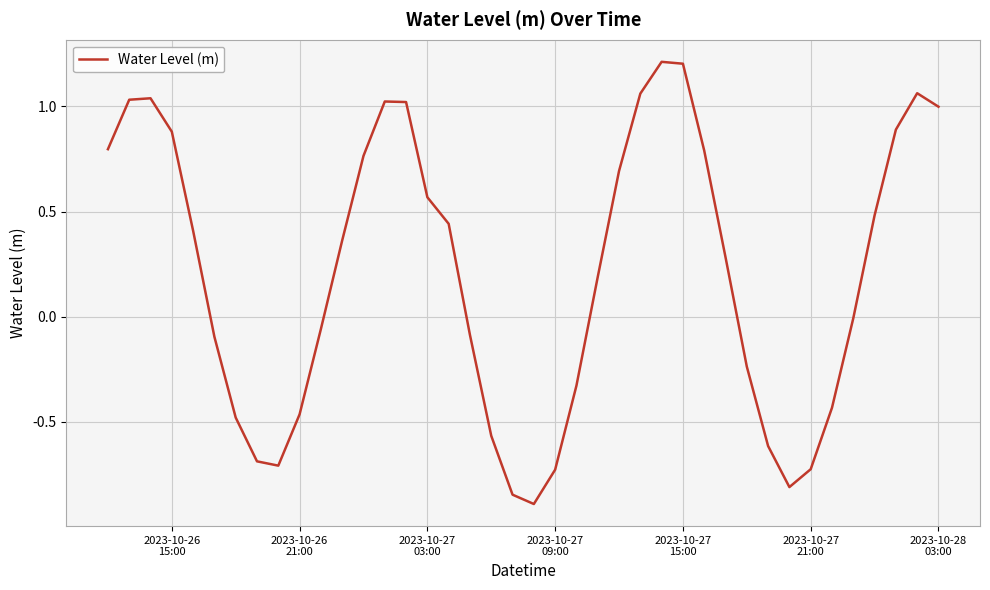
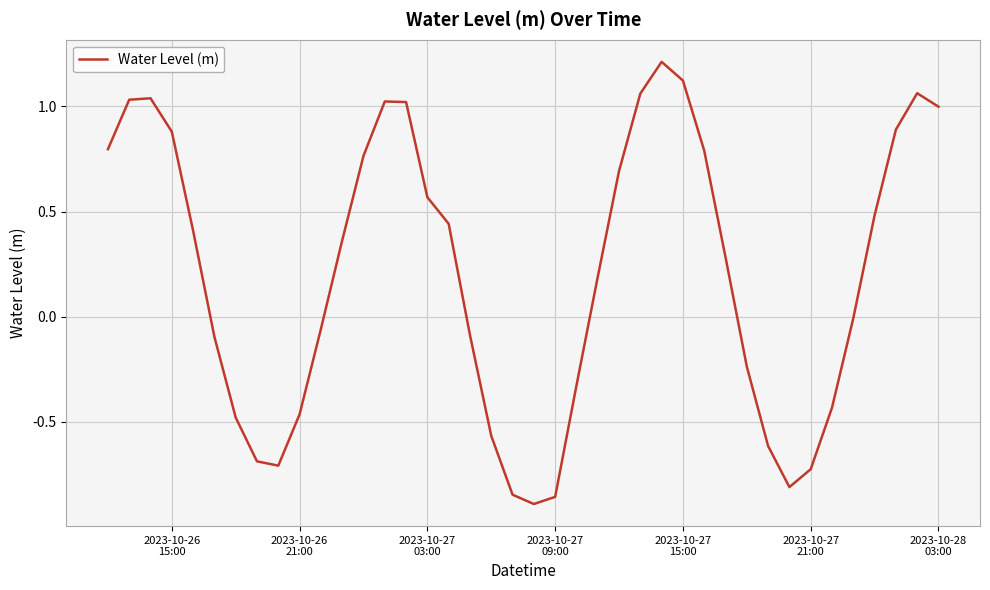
  {
    "2023-10-26 15:00": 0.88,
    "2023-10-26 21:00": -0.46,
    "2023-10-27 03:00": 0.57,
-   "2023-10-27 09:00": -0.73,
-   "2023-10-27 15:00": 1.20,
+   "2023-10-27 09:00": -0.86,
+   "2023-10-27 15:00": 1.12,
    "2023-10-27 21:00": -0.73,
    "2023-10-28 03:00": 1.00
  }
